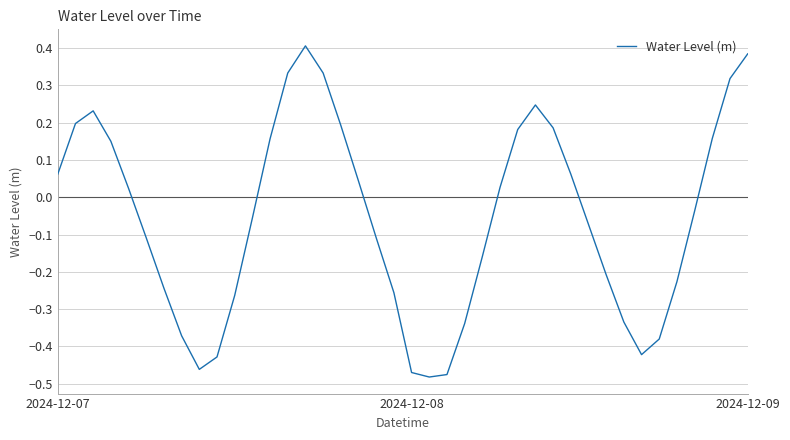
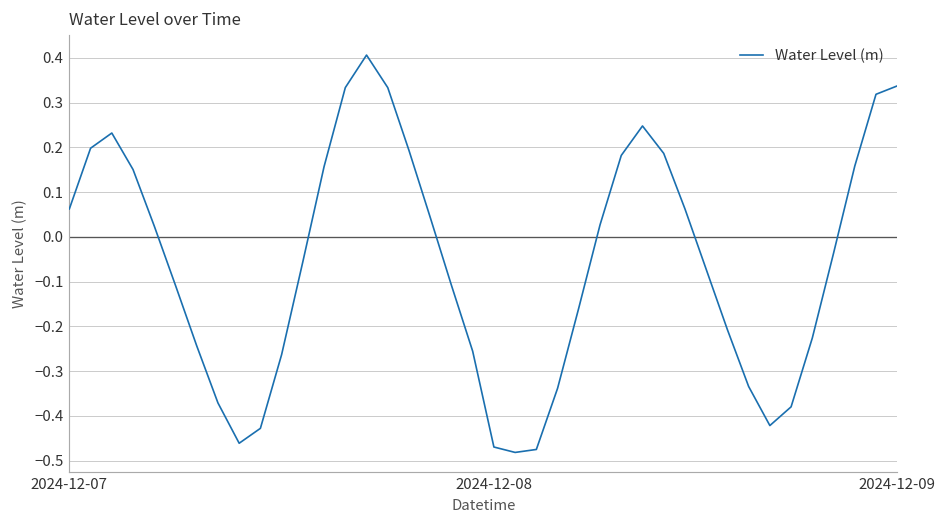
  {
    "2024-12-07": 0.06,
    "2024-12-08": -0.47,
-   "2024-12-09": 0.38
+   "2024-12-09": 0.34
  }
